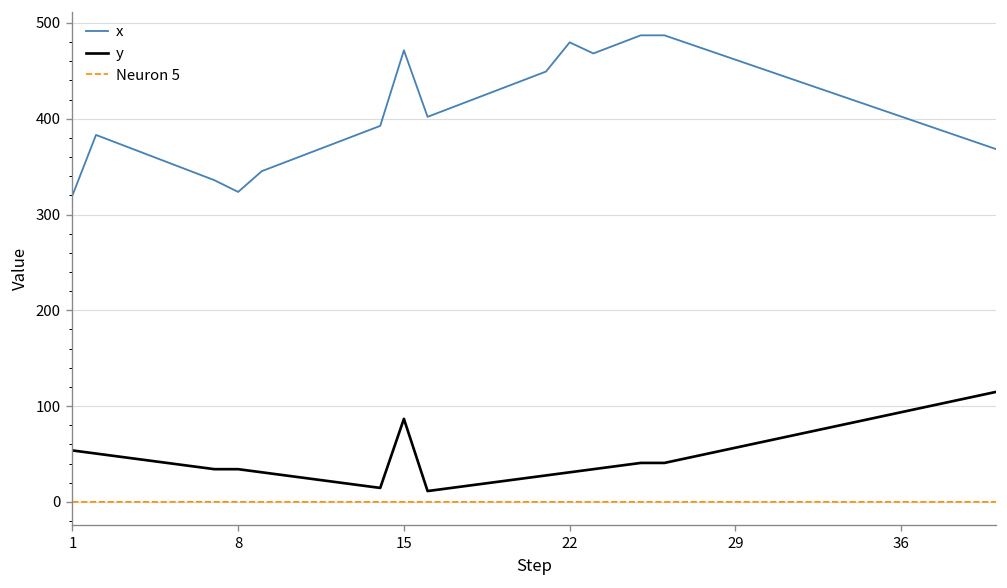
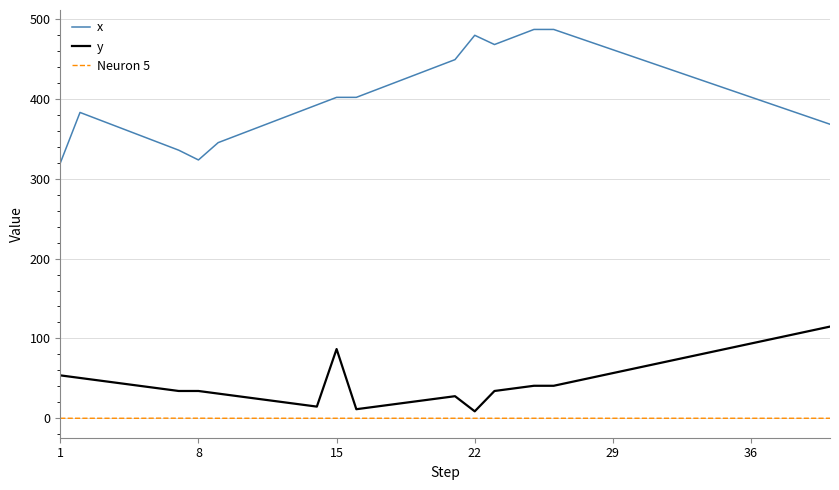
  {
    "x": {
      "1": 320,
      "8": 320,
-     "15": 470,
+     "15": 400,
      "22": 480,
      "29": 460,
      "36": 400
    },
    "y": {
      "1": 50,
      "8": 30,
      "15": 90,
-     "22": 30,
+     "22": 10,
      "29": 60,
      "36": 90
    },
    "Neuron 5": {
      "1": 0,
      "8": 0,
      "15": 0,
      "22": 0,
      "29": 0,
      "36": 0
    }
  }
